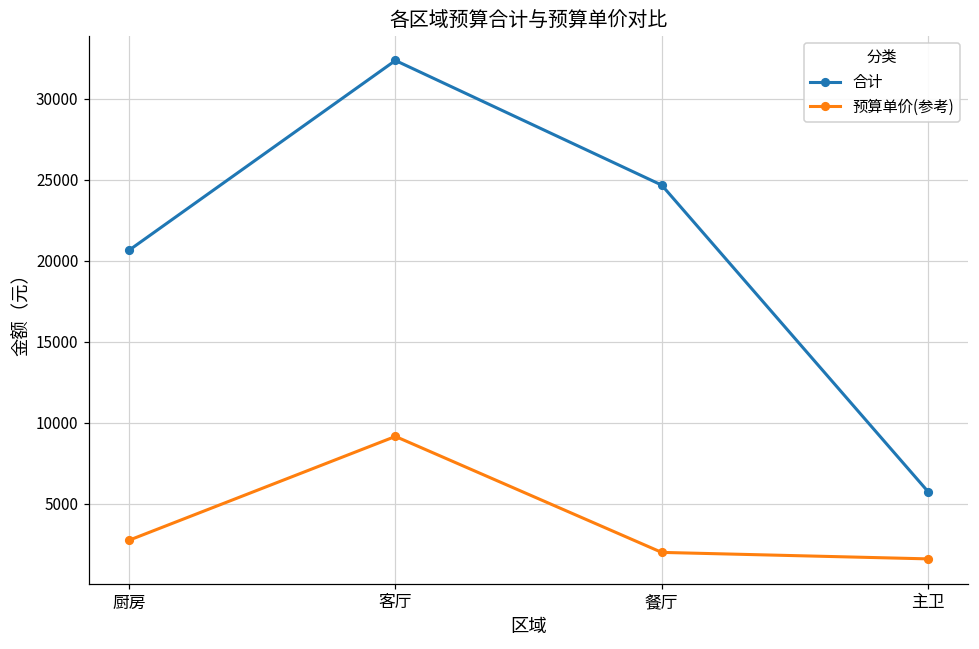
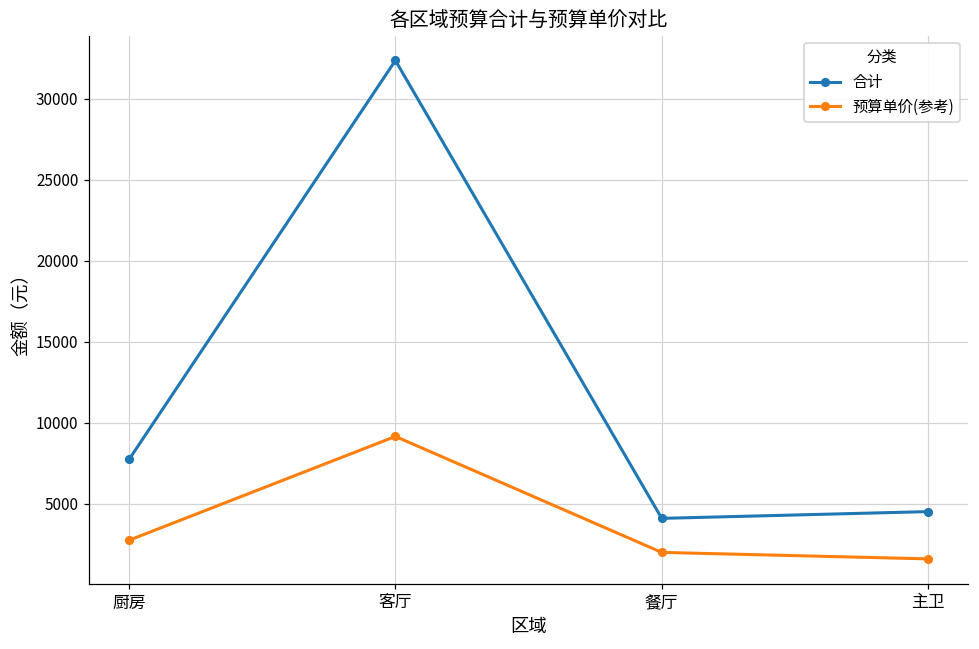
  {
    "合计": {
-     "厨房": 20700,
+     "厨房": 7700,
      "客厅": 32400,
-     "餐厅": 24700,
-     "主卫": 5800
+     "餐厅": 4100,
+     "主卫": 4500
    },
    "预算单价(参考)": {
      "厨房": 2800,
      "客厅": 9200,
      "餐厅": 2000,
      "主卫": 1600
    }
  }
